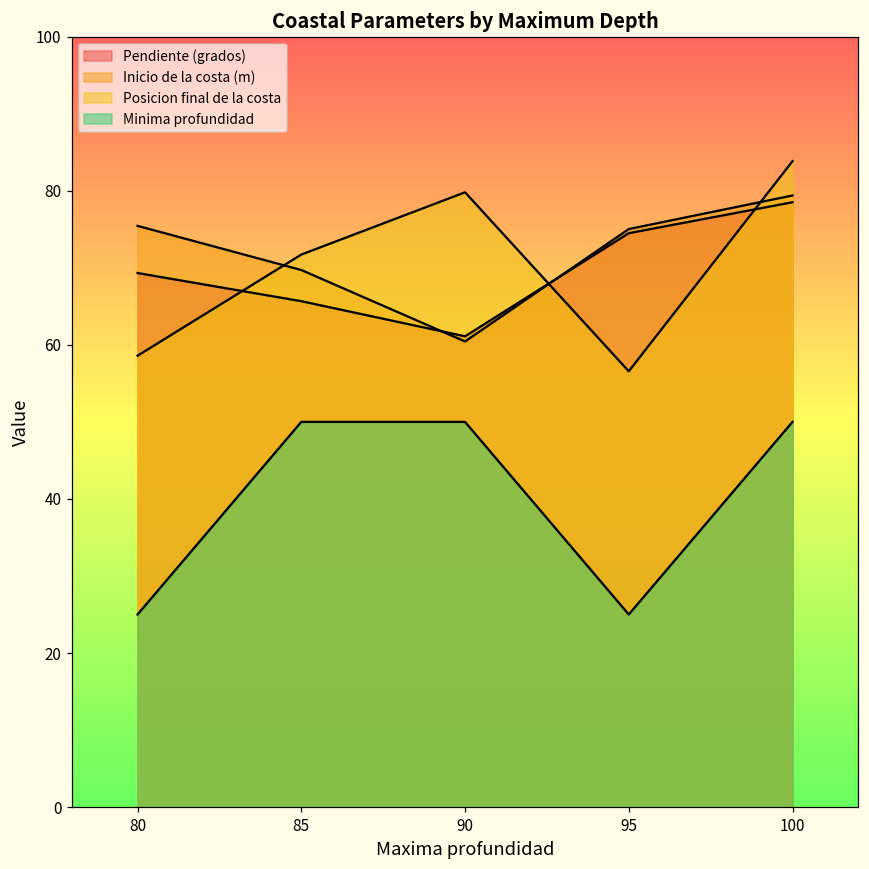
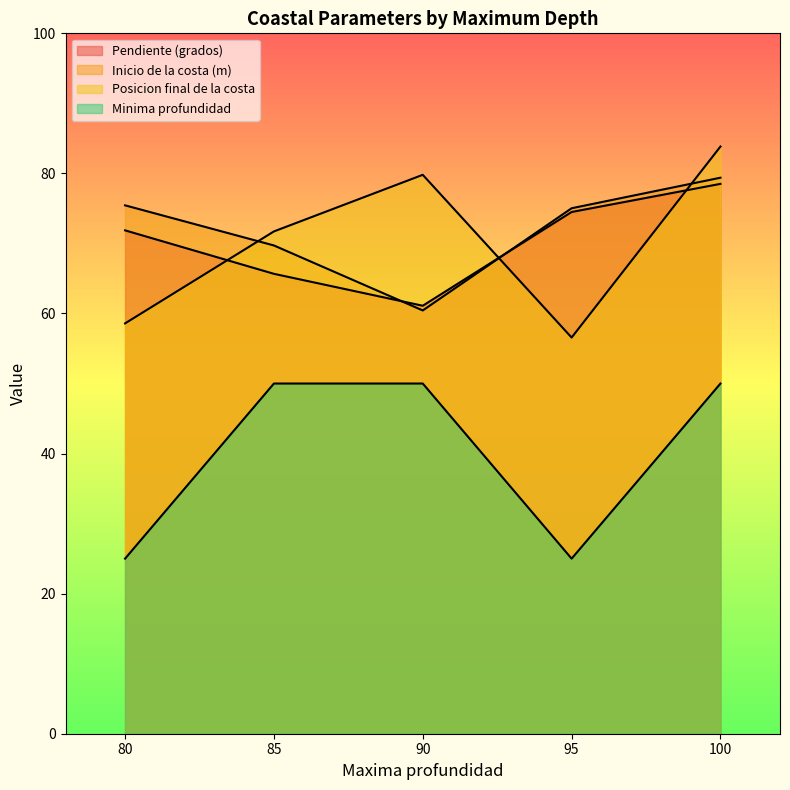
  {
    "Pendiente (grados)": {
-     "80": 69,
+     "80": 72,
      "85": 66,
      "90": 61,
      "95": 74,
      "100": 79
    },
    "Minima profundidad": {
      "80": 25,
      "85": 50,
      "90": 50,
      "95": 25,
      "100": 50
    }
  }
